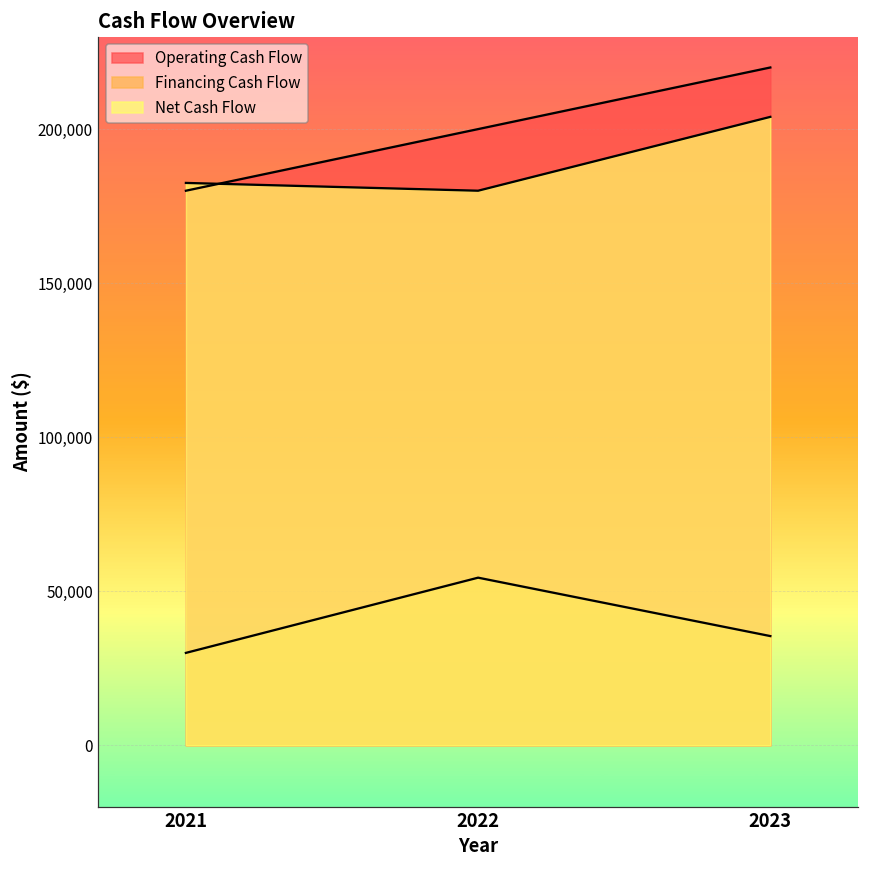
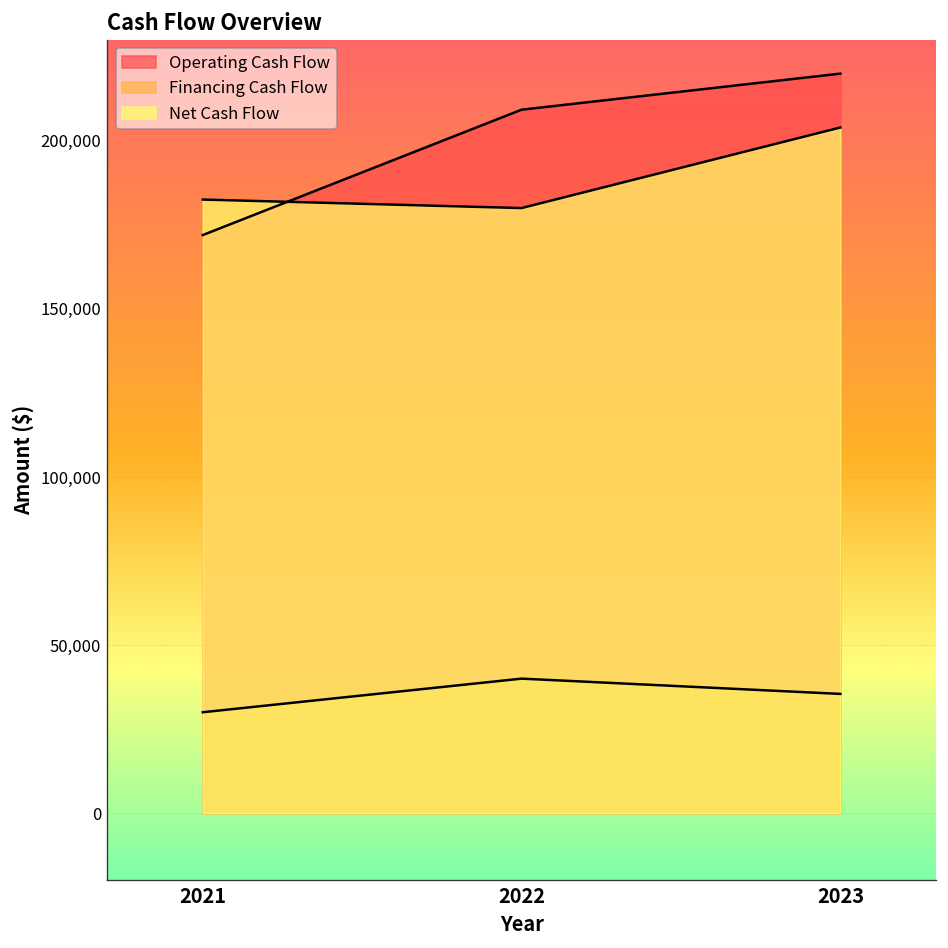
  {
    "Operating Cash Flow": {
-     "2021": "180,000",
-     "2022": "200,000",
+     "2021": "172,000",
+     "2022": "209,000",
      "2023": "220,000"
    },
    "Financing Cash Flow": {
      "2021": "30,000",
-     "2022": "54,000",
+     "2022": "40,000",
      "2023": "35,000"
    },
    "Net Cash Flow": {
      "2021": "183,000",
      "2022": "180,000",
      "2023": "204,000"
    }
  }
